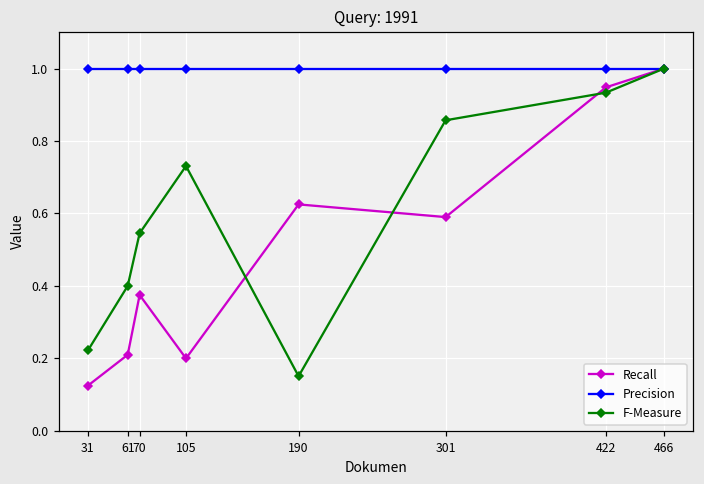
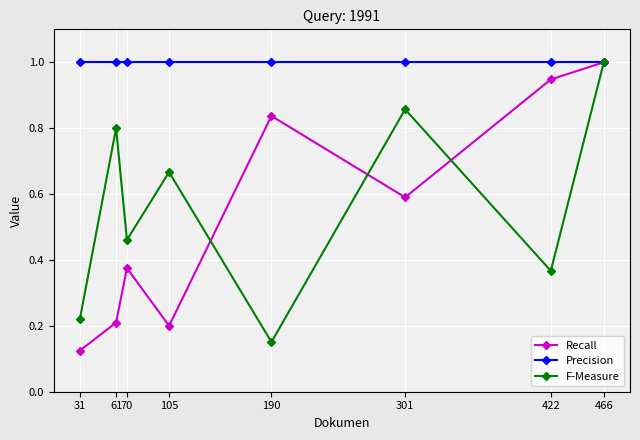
  {
    "Recall": {
      "31": 0.13,
      "61": 0.21,
      "70": 0.38,
      "105": 0.20,
-     "190": 0.63,
+     "190": 0.84,
      "301": 0.59,
      "422": 0.95
    },
    "Precision": {
      "31": 1.00,
      "61": 1.00,
      "70": 1.00,
      "105": 1.00,
      "190": 1.00,
      "301": 1.00,
      "422": 1.00
    },
    "F-Measure": {
      "31": 0.22,
-     "61": 0.4,
-     "70": 0.55,
-     "105": 0.73,
+     "61": 0.8,
+     "70": 0.46,
+     "105": 0.67,
      "190": 0.15,
      "301": 0.86,
-     "422": 0.93
+     "422": 0.37
    }
  }
